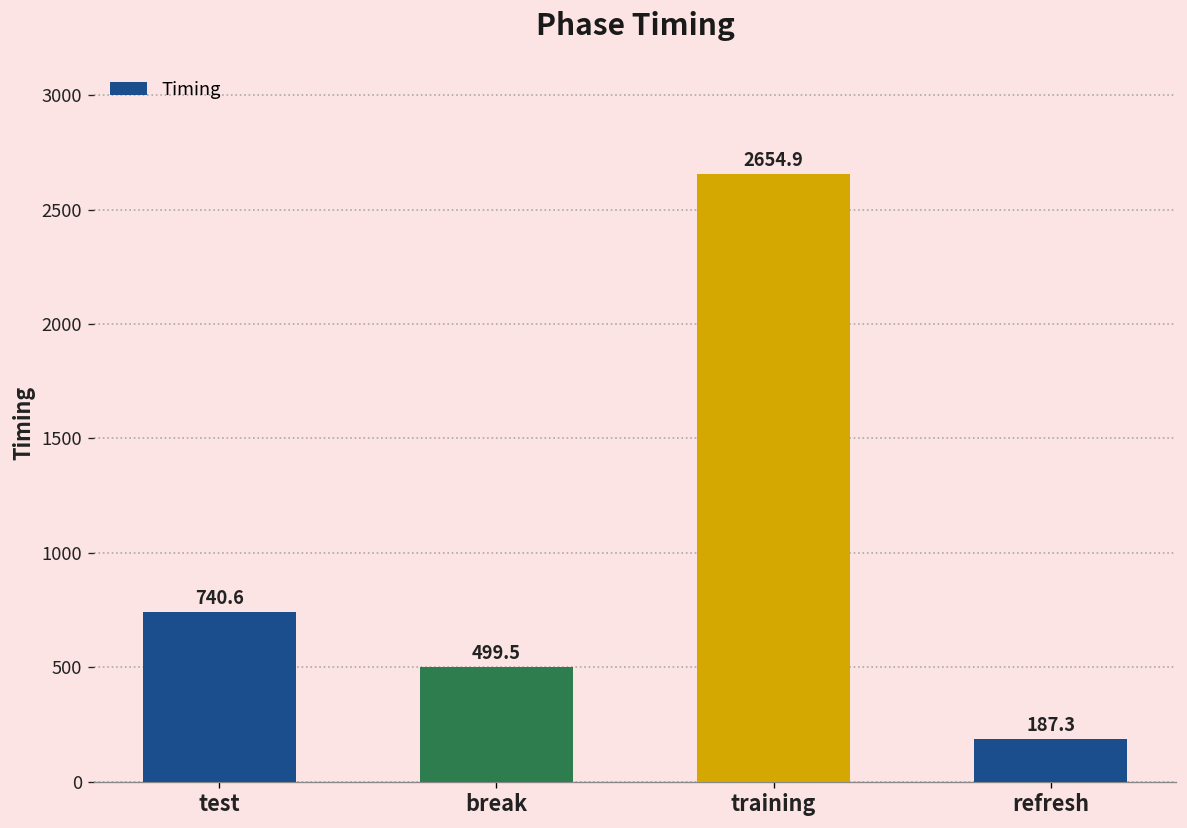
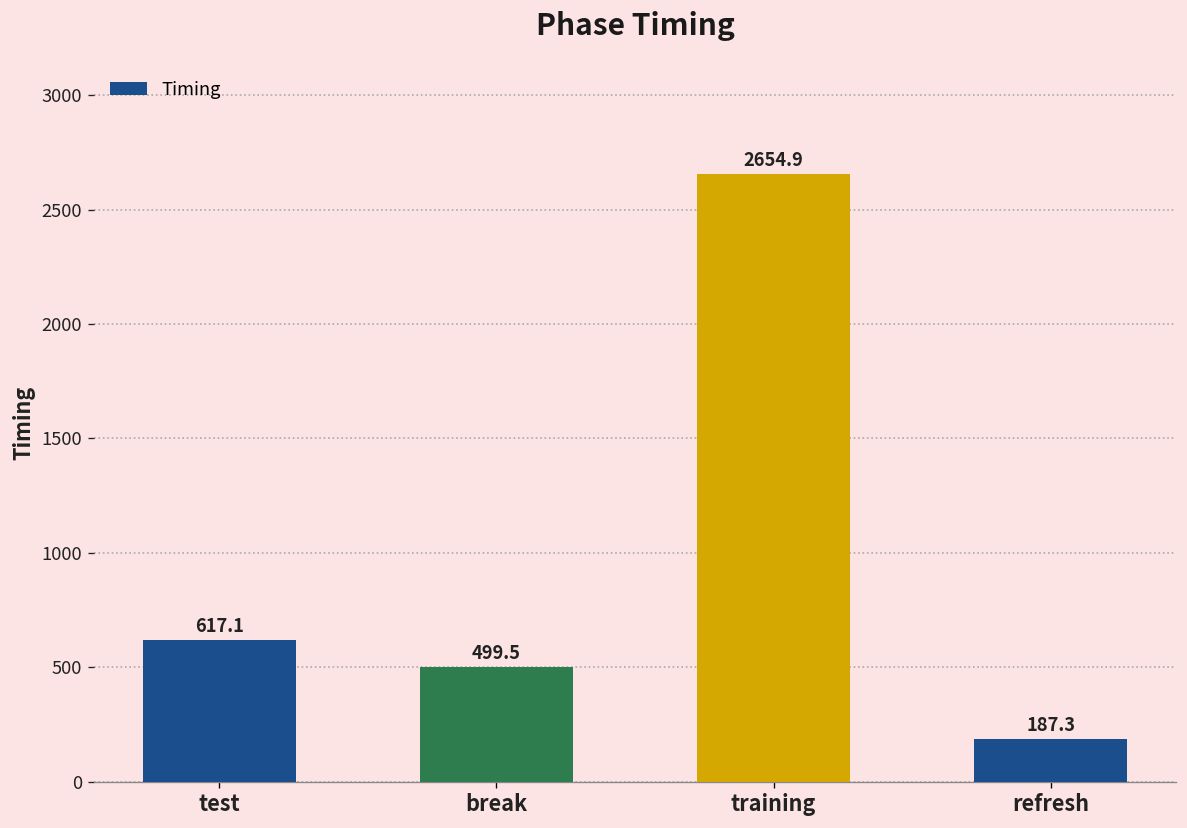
  {
-   "test": 740.6,
+   "test": 617.1,
    "break": 499.5,
    "training": 2654.9,
    "refresh": 187.3
  }
